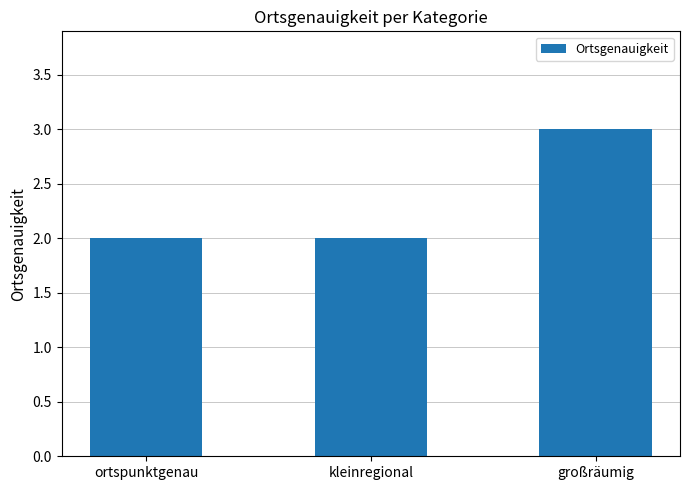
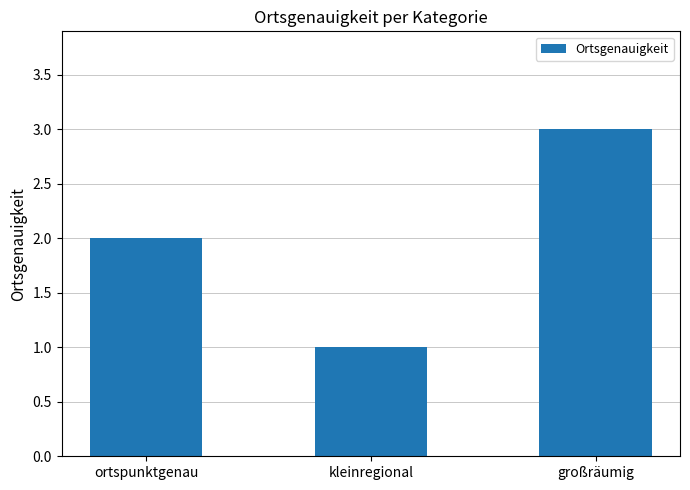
  {
    "ortspunktgenau": 2,
-   "kleinregional": 2,
+   "kleinregional": 1,
    "großräumig": 3
  }
